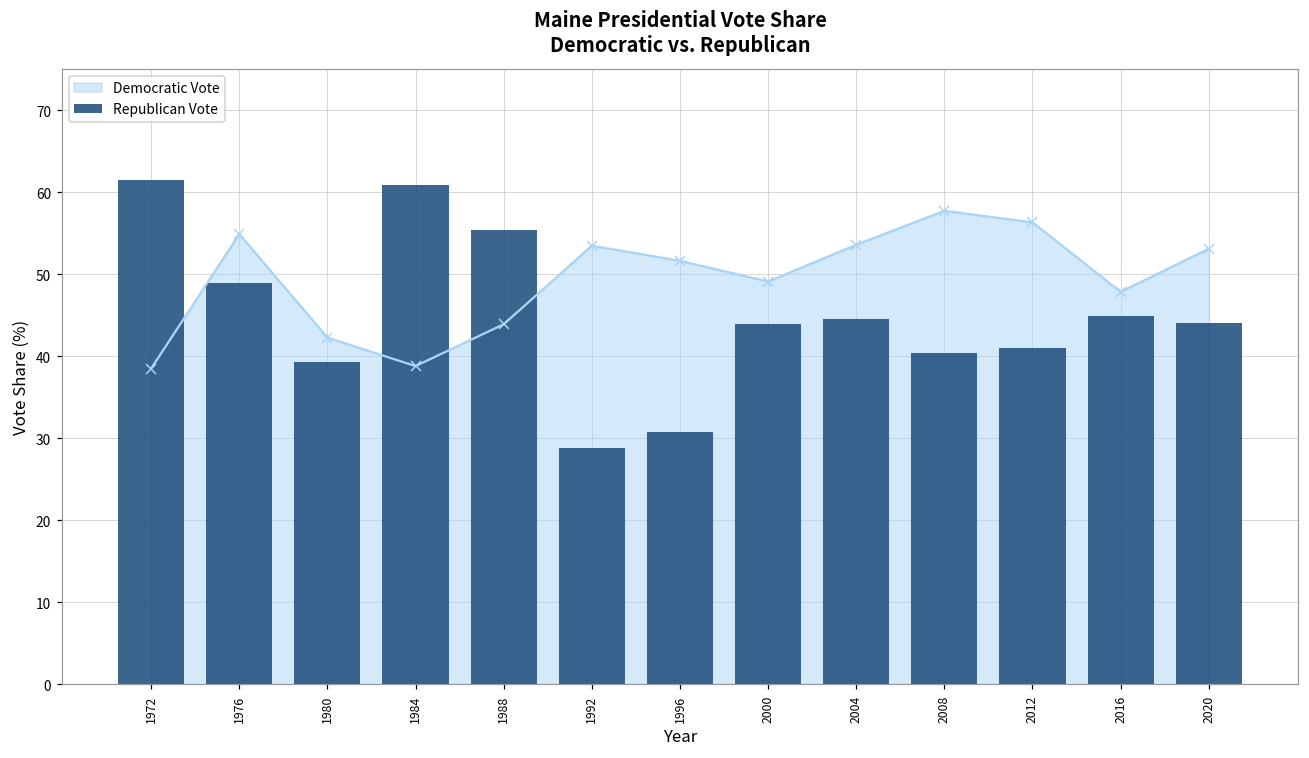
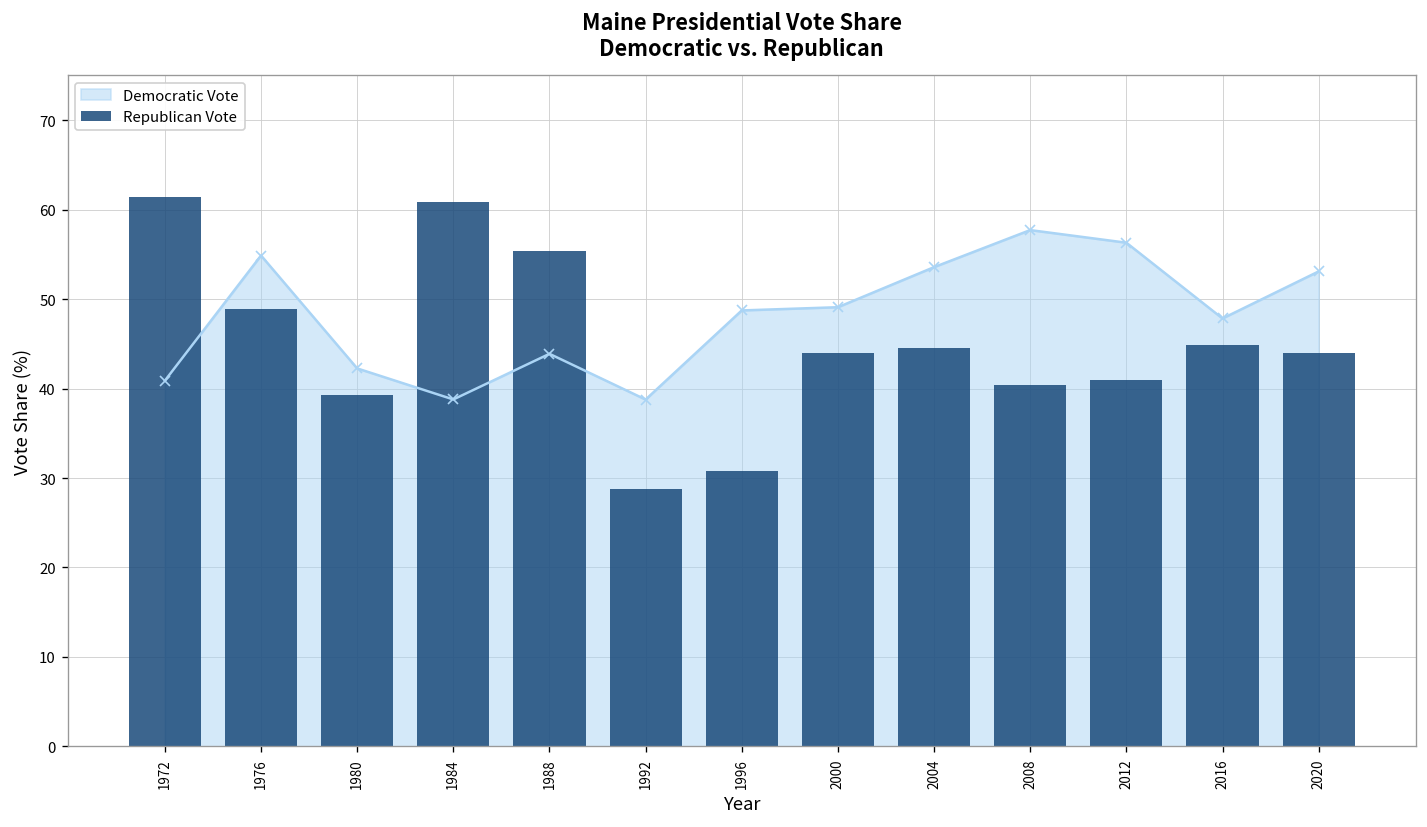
  {
    "Democratic Vote": {
-     "1972": 38,
+     "1972": 41,
      "1976": 55,
      "1980": 42,
      "1984": 39,
      "1988": 44,
-     "1992": 53,
-     "1996": 52,
+     "1992": 39,
+     "1996": 49,
      "2000": 49,
      "2004": 54,
      "2008": 58,
      "2012": 56,
      "2016": 48,
      "2020": 53
    },
    "Republican Vote": {
      "1972": 61,
      "1976": 49,
      "1980": 39,
      "1984": 61,
      "1988": 55,
      "1992": 29,
      "1996": 31,
      "2000": 44,
      "2004": 45,
      "2008": 40,
      "2012": 41,
      "2016": 45,
      "2020": 44
    }
  }
